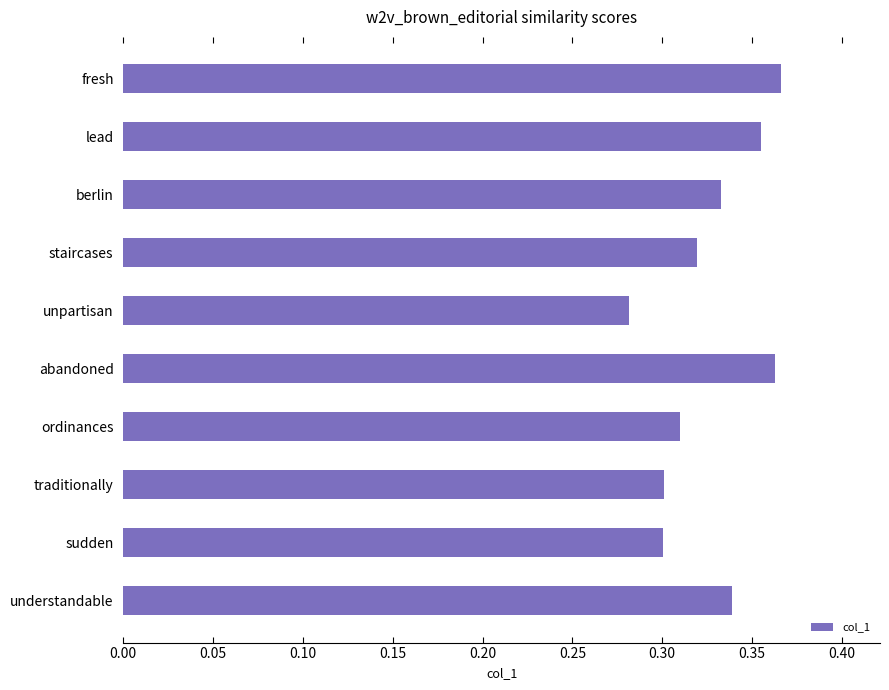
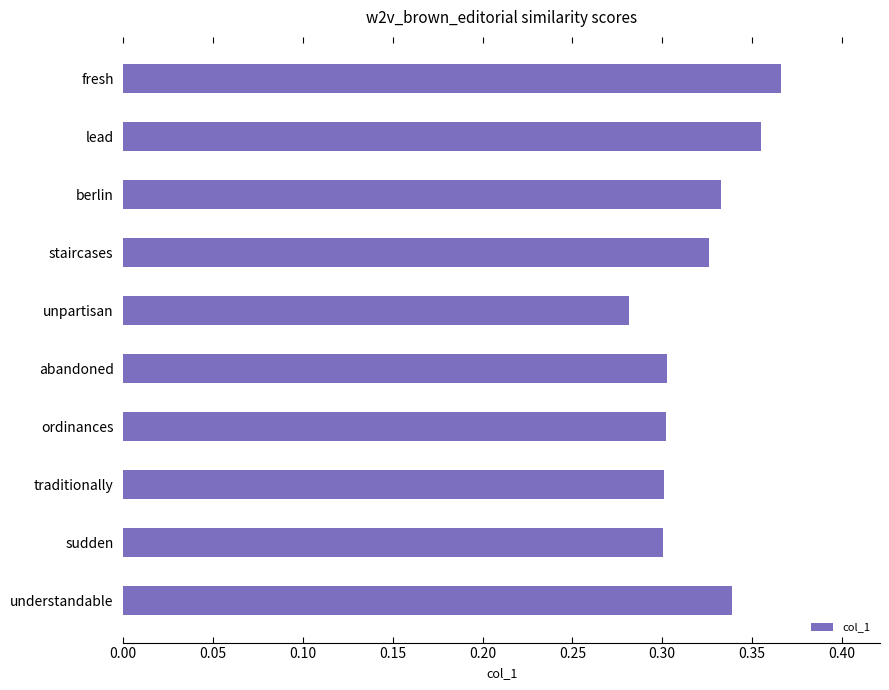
  {
    "fresh": 0.366,
    "lead": 0.355,
    "berlin": 0.333,
-   "staircases": 0.319,
+   "staircases": 0.326,
    "unpartisan": 0.282,
-   "abandoned": 0.363,
-   "ordinances": 0.310,
+   "abandoned": 0.303,
+   "ordinances": 0.302,
    "traditionally": 0.301,
    "sudden": 0.300,
    "understandable": 0.339
  }
